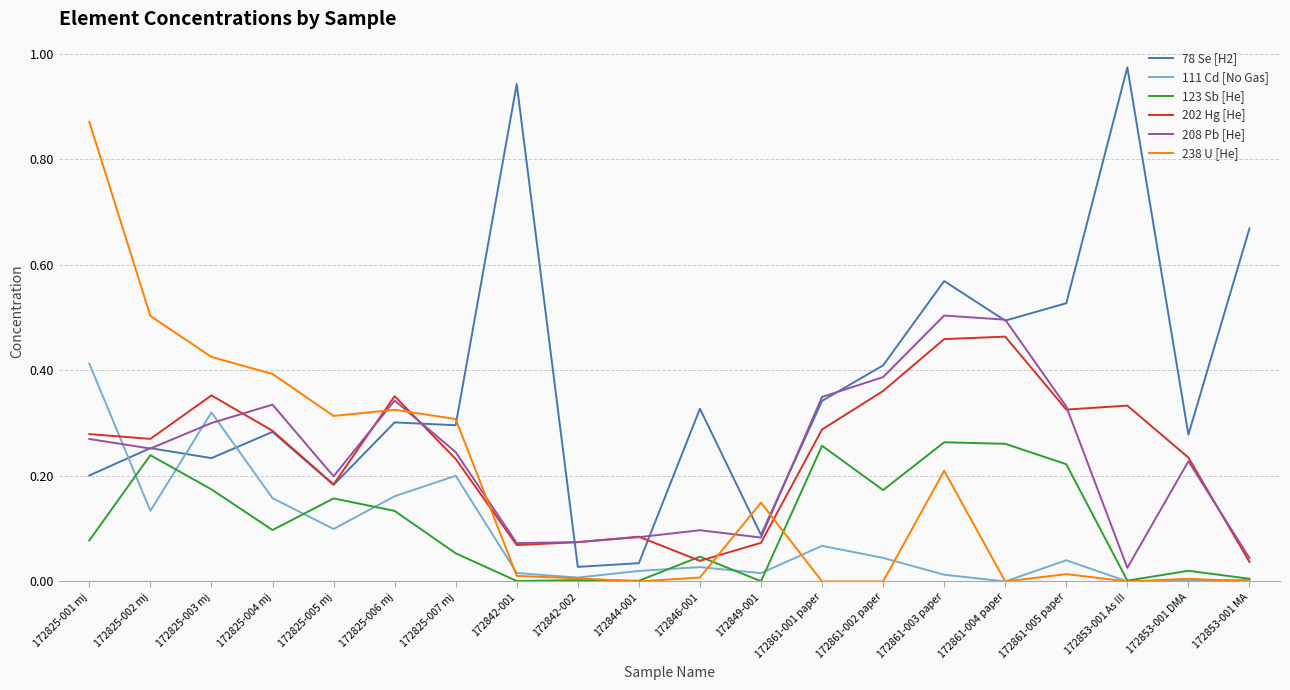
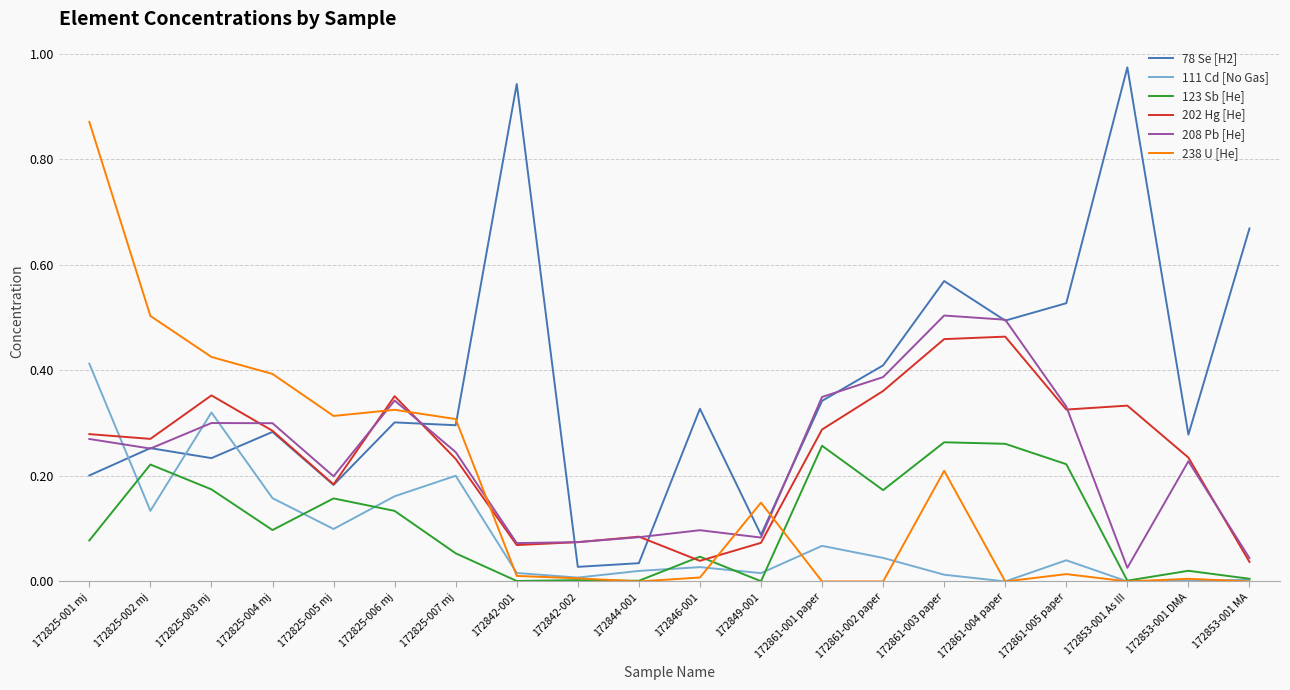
  {
    "78 Se [H2]": {
      "172825-001 mj": 0.20,
      "172825-003 mj": 0.23,
      "172825-006 mj": 0.30,
      "172825-007 mj": 0.30,
      "172842-001": 0.94,
      "172842-002": 0.03,
      "172844-001": 0.03,
      "172846-001": 0.33,
      "172849-001": 0.09,
      "172861-001 paper": 0.34,
      "172861-002 paper": 0.41,
      "172861-003 paper": 0.57,
      "172861-005 paper": 0.53,
      "172853-001 As III": 0.97,
      "172853-001 DMA": 0.28,
      "172853-001 MA": 0.67
    },
    "111 Cd [No Gas]": {
      "172825-001 mj": 0.41,
      "172825-002 mj": 0.13,
      "172825-003 mj": 0.32,
      "172825-004 mj": 0.16,
      "172825-005 mj": 0.10,
      "172825-006 mj": 0.16,
      "172825-007 mj": 0.20,
      "172842-001": 0.02,
      "172844-001": 0.02,
      "172846-001": 0.03,
      "172849-001": 0.02,
      "172861-001 paper": 0.07,
      "172861-002 paper": 0.04,
      "172861-003 paper": 0.01,
      "172861-005 paper": 0.04
    },
    "123 Sb [He]": {
      "172825-001 mj": 0.08,
-     "172825-002 mj": 0.24,
+     "172825-002 mj": 0.22,
      "172825-003 mj": 0.17,
      "172825-004 mj": 0.10,
      "172825-005 mj": 0.16,
      "172825-006 mj": 0.13,
      "172825-007 mj": 0.05,
      "172842-001": 0.00,
      "172846-001": 0.05,
      "172849-001": 0.00,
      "172861-001 paper": 0.26,
      "172861-002 paper": 0.17,
      "172861-003 paper": 0.26,
      "172861-004 paper": 0.26,
      "172861-005 paper": 0.22,
      "172853-001 DMA": 0.02
    },
    "202 Hg [He]": {
      "172825-001 mj": 0.28,
      "172825-002 mj": 0.27,
      "172825-003 mj": 0.35,
      "172825-006 mj": 0.35,
      "172825-007 mj": 0.23,
      "172846-001": 0.04,
      "172849-001": 0.07,
      "172861-001 paper": 0.29,
      "172861-002 paper": 0.36,
      "172861-003 paper": 0.46,
      "172861-004 paper": 0.46,
      "172861-005 paper": 0.33,
      "172853-001 As III": 0.33,
      "172853-001 DMA": 0.23,
      "172853-001 MA": 0.04
    },
    "208 Pb [He]": {
      "172825-001 mj": 0.27,
      "172825-003 mj": 0.30,
-     "172825-004 mj": 0.34,
+     "172825-004 mj": 0.30,
      "172825-005 mj": 0.20,
      "172825-006 mj": 0.34,
      "172825-007 mj": 0.25,
      "172846-001": 0.10,
      "172849-001": 0.08,
      "172861-001 paper": 0.35,
      "172861-002 paper": 0.39,
      "172861-003 paper": 0.50,
      "172861-005 paper": 0.33,
      "172853-001 As III": 0.03,
      "172853-001 DMA": 0.23,
      "172853-001 MA": 0.04
    },
    "238 U [He]": {
      "172825-001 mj": 0.87,
      "172825-002 mj": 0.50,
      "172825-003 mj": 0.43,
      "172825-004 mj": 0.39,
      "172825-005 mj": 0.31,
      "172825-006 mj": 0.33,
      "172825-007 mj": 0.31,
      "172842-001": 0.01,
      "172846-001": 0.01,
      "172849-001": 0.15,
      "172861-001 paper": 0.00,
      "172861-002 paper": 0.00,
      "172861-003 paper": 0.21,
      "172861-005 paper": 0.01
    }
  }
